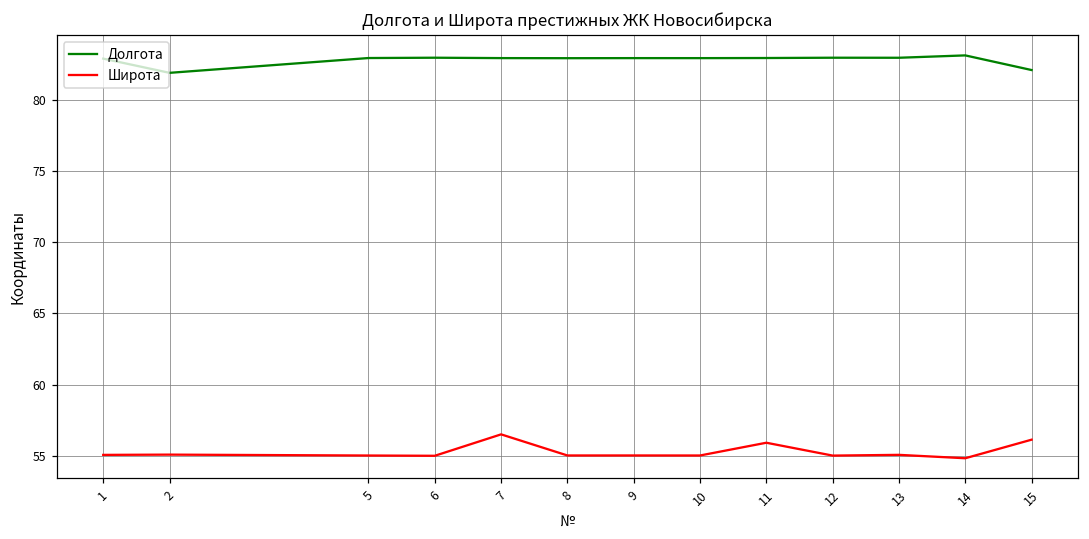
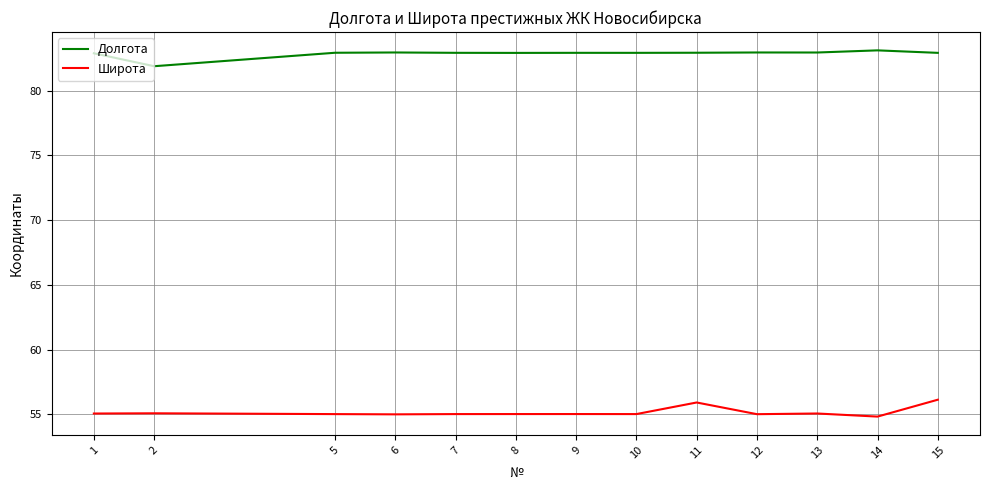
  {
    "Долгота": {
      "2": 81.9,
      "5": 82.9,
      "6": 82.9,
      "7": 82.9,
      "8": 82.9,
      "9": 82.9,
      "10": 82.9,
      "11": 82.9,
      "12": 82.9,
      "13": 82.9,
      "14": 83.1,
-     "15": 82.1
+     "15": 82.9
    },
    "Широта": {
      "1": 55.1,
      "2": 55.1,
      "5": 55.0,
      "6": 55.0,
-     "7": 56.5,
+     "7": 55.0,
      "8": 55.0,
      "9": 55.0,
      "10": 55.0,
      "11": 55.9,
      "12": 55.0,
      "13": 55.1,
      "14": 54.8,
      "15": 56.1
    }
  }
